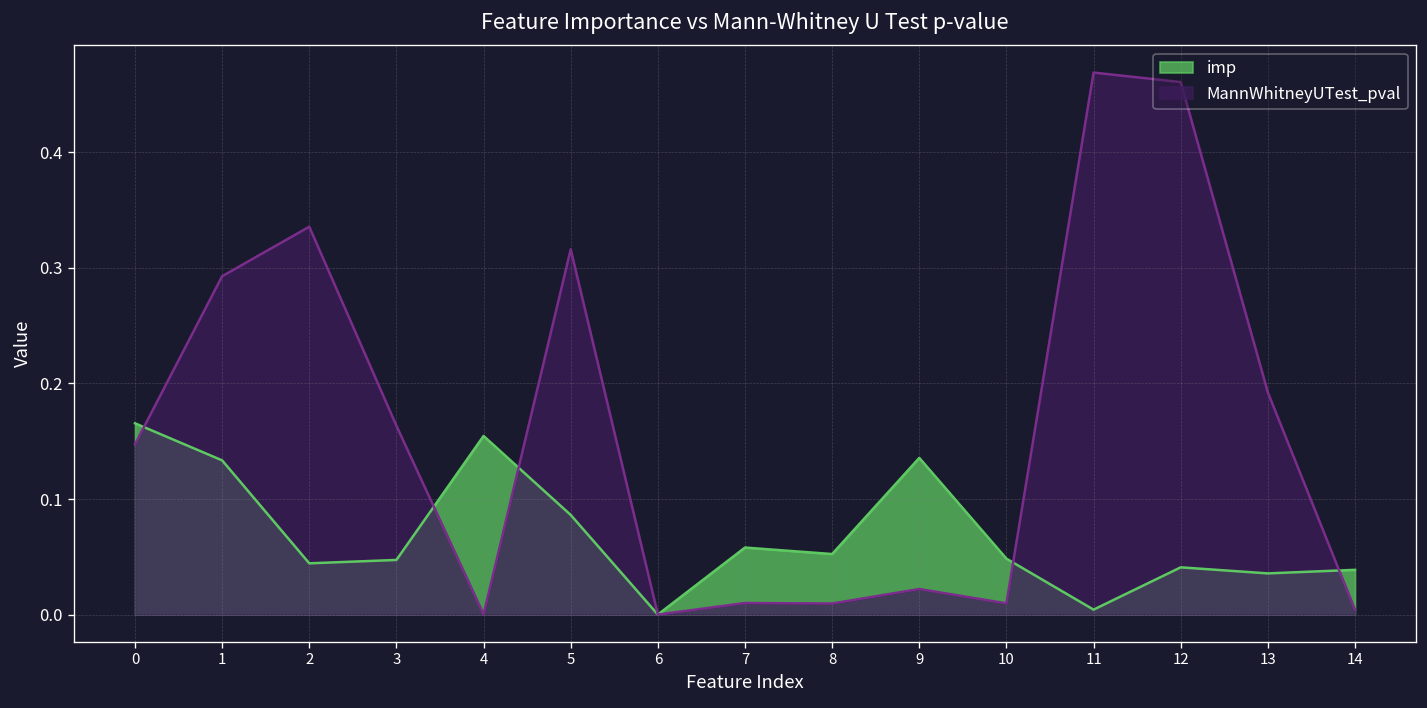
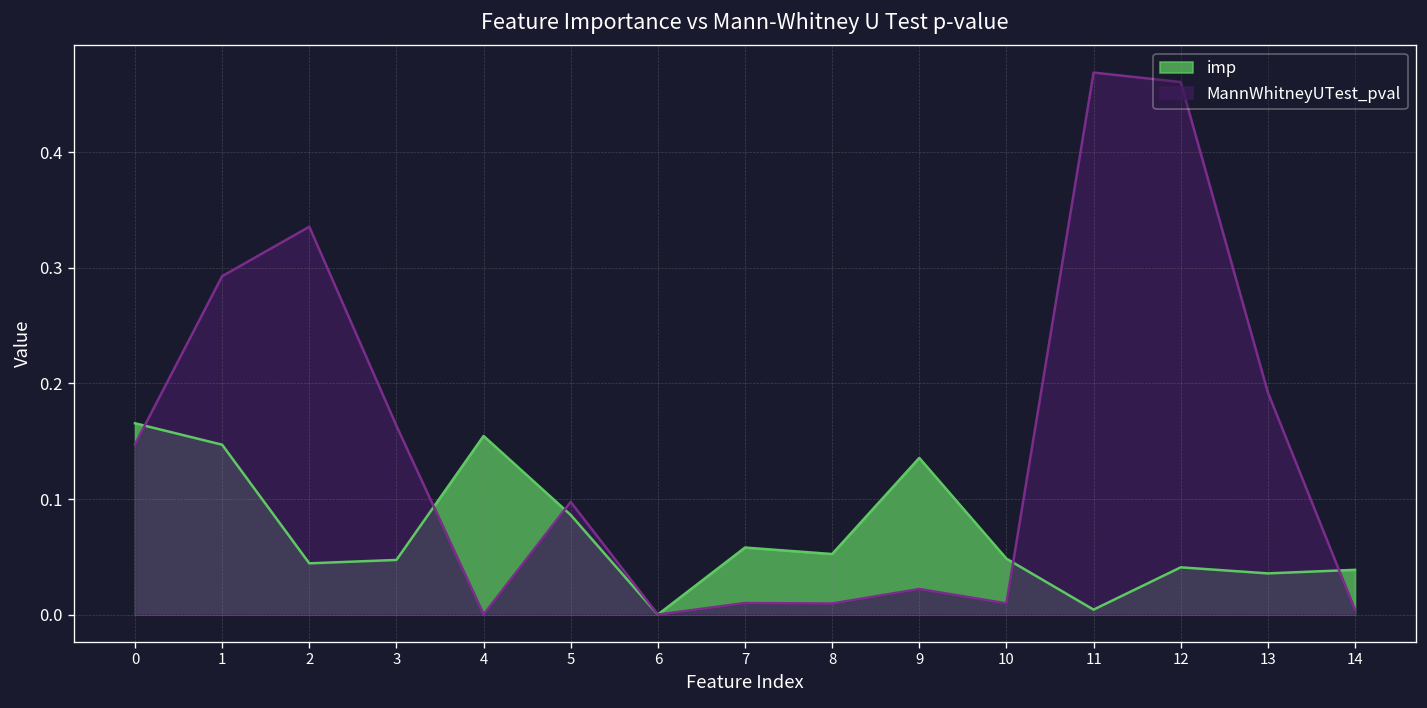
  {
    "imp": {
      "0": 0.17,
-     "1": 0.13,
+     "1": 0.15,
      "2": 0.04,
      "3": 0.05,
      "4": 0.15,
      "5": 0.09,
      "7": 0.06,
      "8": 0.05,
      "9": 0.14,
      "10": 0.05,
      "11": 0.00,
      "12": 0.04,
      "13": 0.04,
      "14": 0.04
    },
    "MannWhitneyUTest_pval": {
      "0": 0.15,
      "1": 0.29,
      "2": 0.34,
      "3": 0.16,
      "4": 0.00,
-     "5": 0.32,
+     "5": 0.10,
      "7": 0.01,
      "8": 0.01,
      "9": 0.02,
      "10": 0.01,
      "11": 0.47,
      "13": 0.19,
      "14": 0.00
    }
  }
